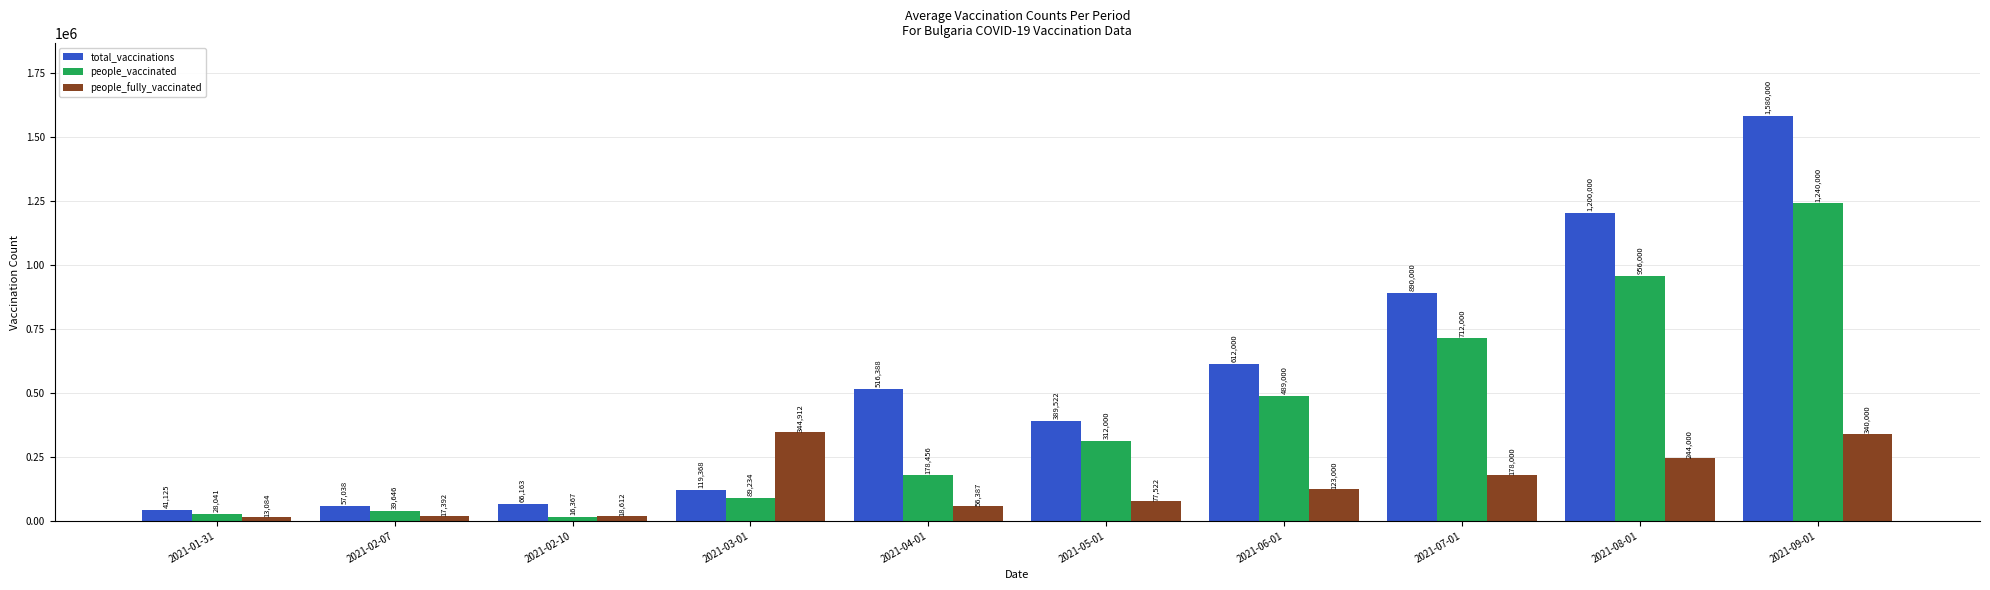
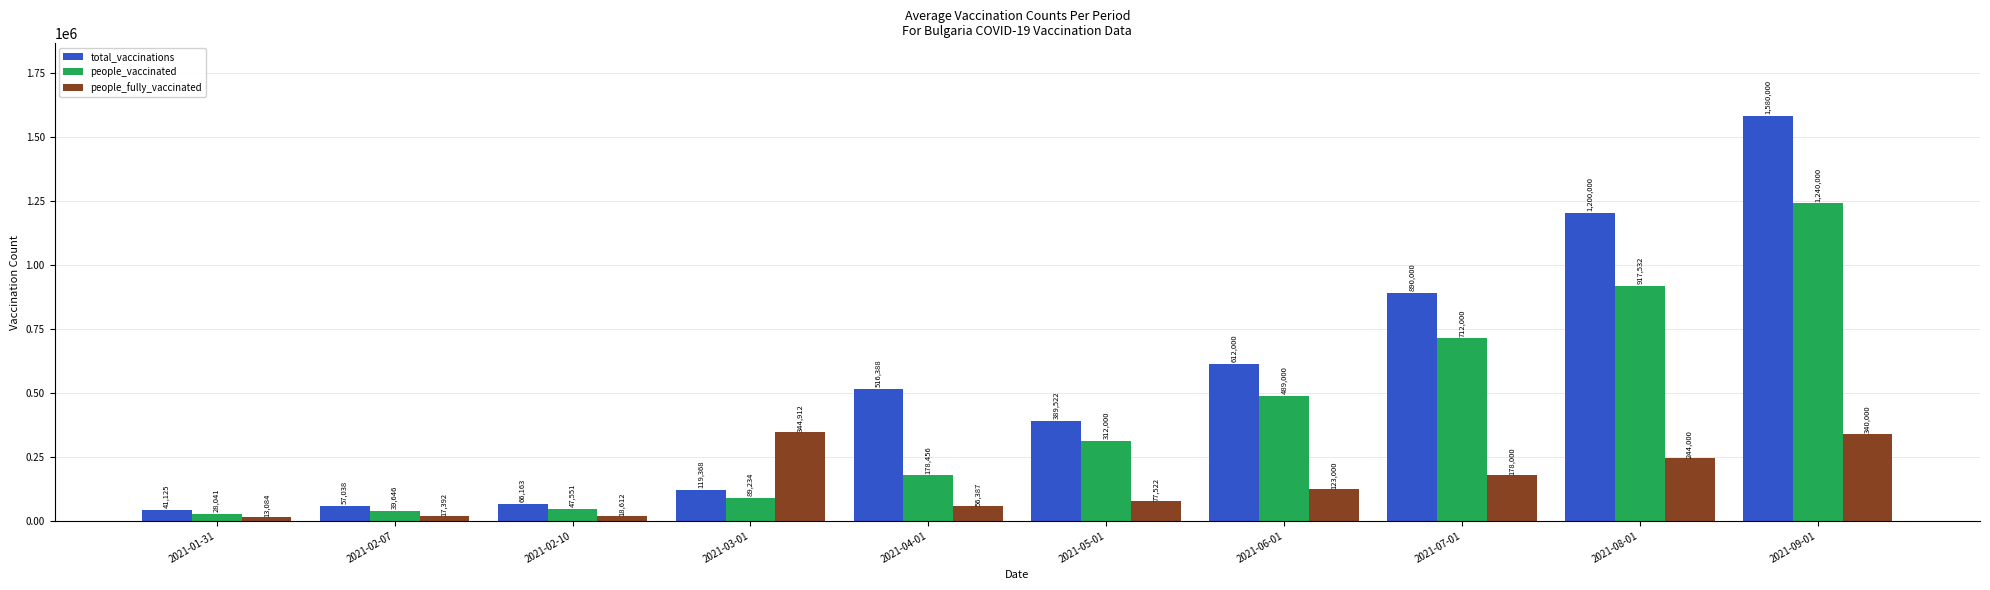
  {
    "total_vaccinations": {
      "2021-01-31": "41,125",
      "2021-02-07": "57,038",
      "2021-02-10": "66,163",
      "2021-03-01": "119,368",
      "2021-04-01": "516,388",
      "2021-05-01": "389,522",
      "2021-06-01": "612,000",
      "2021-07-01": "890,000",
      "2021-08-01": "1,200,000",
      "2021-09-01": "1,580,000"
    },
    "people_vaccinated": {
      "2021-01-31": "28,041",
      "2021-02-07": "39,646",
-     "2021-02-10": "16,367",
+     "2021-02-10": "47,551",
      "2021-03-01": "89,234",
      "2021-04-01": "178,456",
      "2021-05-01": "312,000",
      "2021-06-01": "489,000",
      "2021-07-01": "712,000",
-     "2021-08-01": "956,000",
+     "2021-08-01": "917,532",
      "2021-09-01": "1,240,000"
    },
    "people_fully_vaccinated": {
      "2021-01-31": "13,084",
      "2021-02-07": "17,392",
      "2021-02-10": "18,612",
      "2021-03-01": "344,912",
      "2021-04-01": "56,387",
      "2021-05-01": "77,522",
      "2021-06-01": "123,000",
      "2021-07-01": "178,000",
      "2021-08-01": "244,000",
      "2021-09-01": "340,000"
    }
  }
